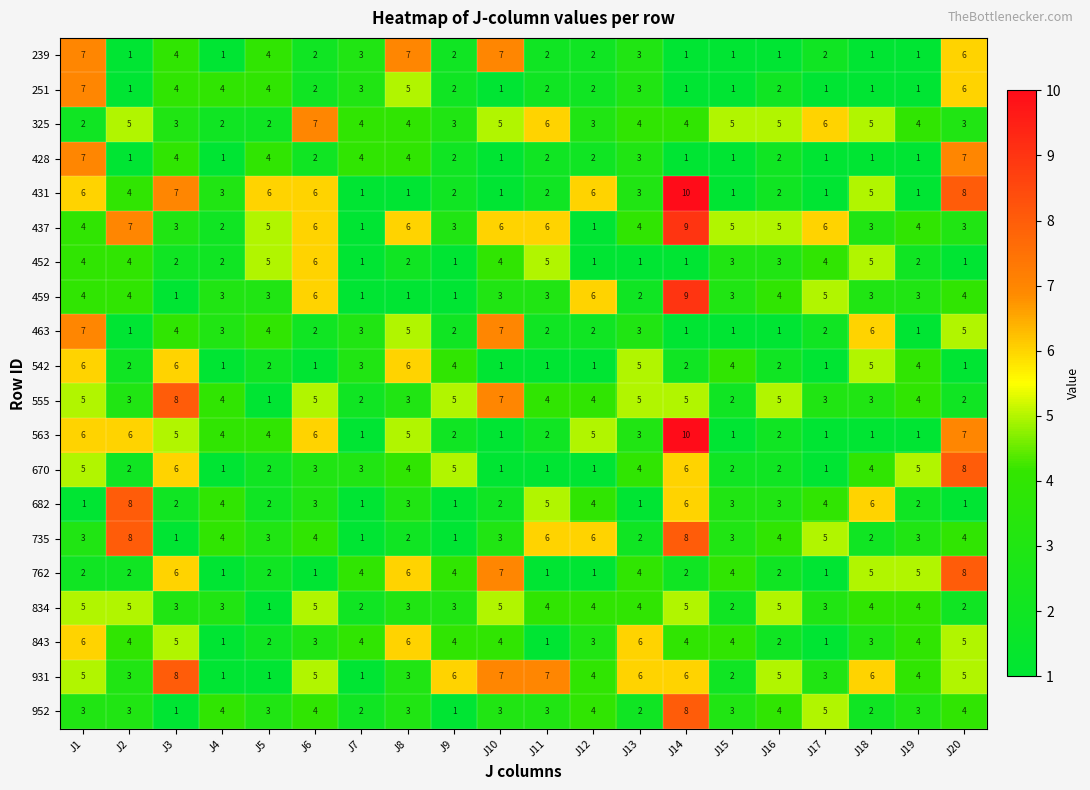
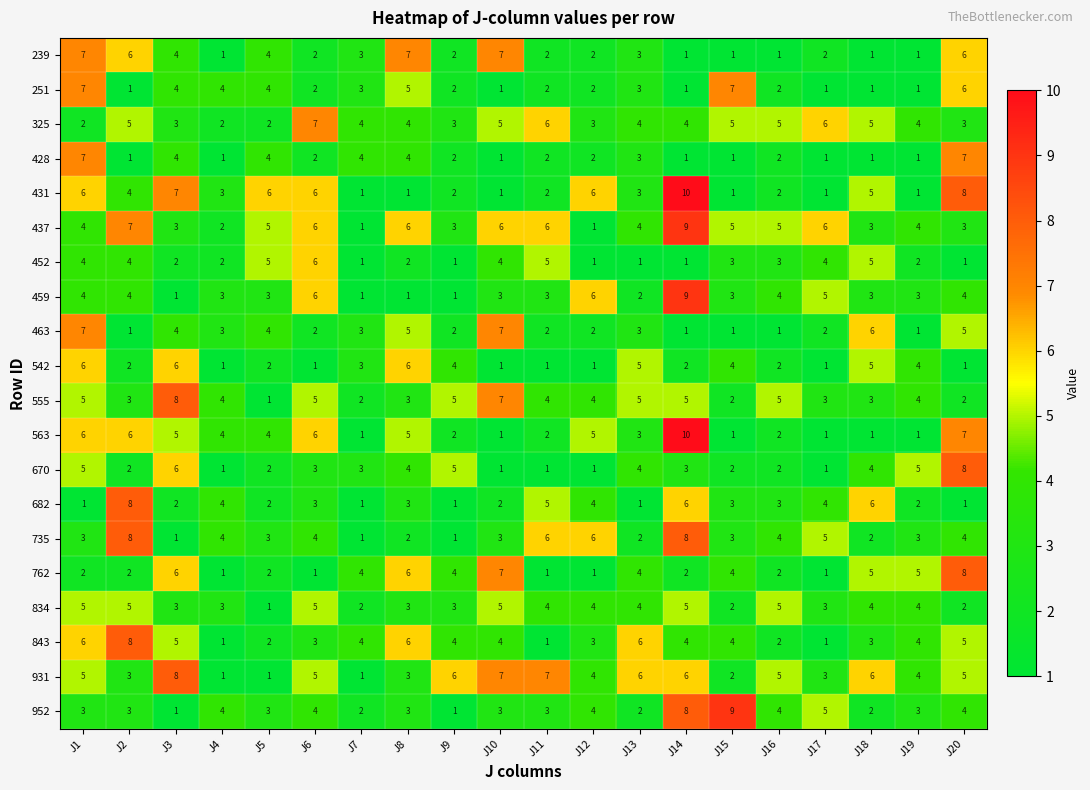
  {
    "239": {
      "J1": 7,
-     "J2": 1,
+     "J2": 6,
      "J3": 4,
      "J4": 1,
      "J5": 4,
      "J6": 2,
      "J7": 3,
      "J8": 7,
      "J9": 2,
      "J10": 7,
      "J11": 2,
      "J12": 2,
      "J13": 3,
      "J14": 1,
      "J15": 1,
      "J16": 1,
      "J17": 2,
      "J18": 1,
      "J19": 1,
      "J20": 6
    },
    "251": {
      "J1": 7,
      "J2": 1,
      "J3": 4,
      "J4": 4,
      "J5": 4,
      "J6": 2,
      "J7": 3,
      "J8": 5,
      "J9": 2,
      "J10": 1,
      "J11": 2,
      "J12": 2,
      "J13": 3,
      "J14": 1,
-     "J15": 1,
+     "J15": 7,
      "J16": 2,
      "J17": 1,
      "J18": 1,
      "J19": 1,
      "J20": 6
    },
    "670": {
      "J1": 5,
      "J2": 2,
      "J3": 6,
      "J4": 1,
      "J5": 2,
      "J6": 3,
      "J7": 3,
      "J8": 4,
      "J9": 5,
      "J10": 1,
      "J11": 1,
      "J12": 1,
      "J13": 4,
-     "J14": 6,
+     "J14": 3,
      "J15": 2,
      "J16": 2,
      "J17": 1,
      "J18": 4,
      "J19": 5,
      "J20": 8
    },
    "843": {
      "J1": 6,
-     "J2": 4,
+     "J2": 8,
      "J3": 5,
      "J4": 1,
      "J5": 2,
      "J6": 3,
      "J7": 4,
      "J8": 6,
      "J9": 4,
      "J10": 4,
      "J11": 1,
      "J12": 3,
      "J13": 6,
      "J14": 4,
      "J15": 4,
      "J16": 2,
      "J17": 1,
      "J18": 3,
      "J19": 4,
      "J20": 5
    },
    "952": {
      "J1": 3,
      "J2": 3,
      "J3": 1,
      "J4": 4,
      "J5": 3,
      "J6": 4,
      "J7": 2,
      "J8": 3,
      "J9": 1,
      "J10": 3,
      "J11": 3,
      "J12": 4,
      "J13": 2,
      "J14": 8,
-     "J15": 3,
+     "J15": 9,
      "J16": 4,
      "J17": 5,
      "J18": 2,
      "J19": 3,
      "J20": 4
    }
  }
